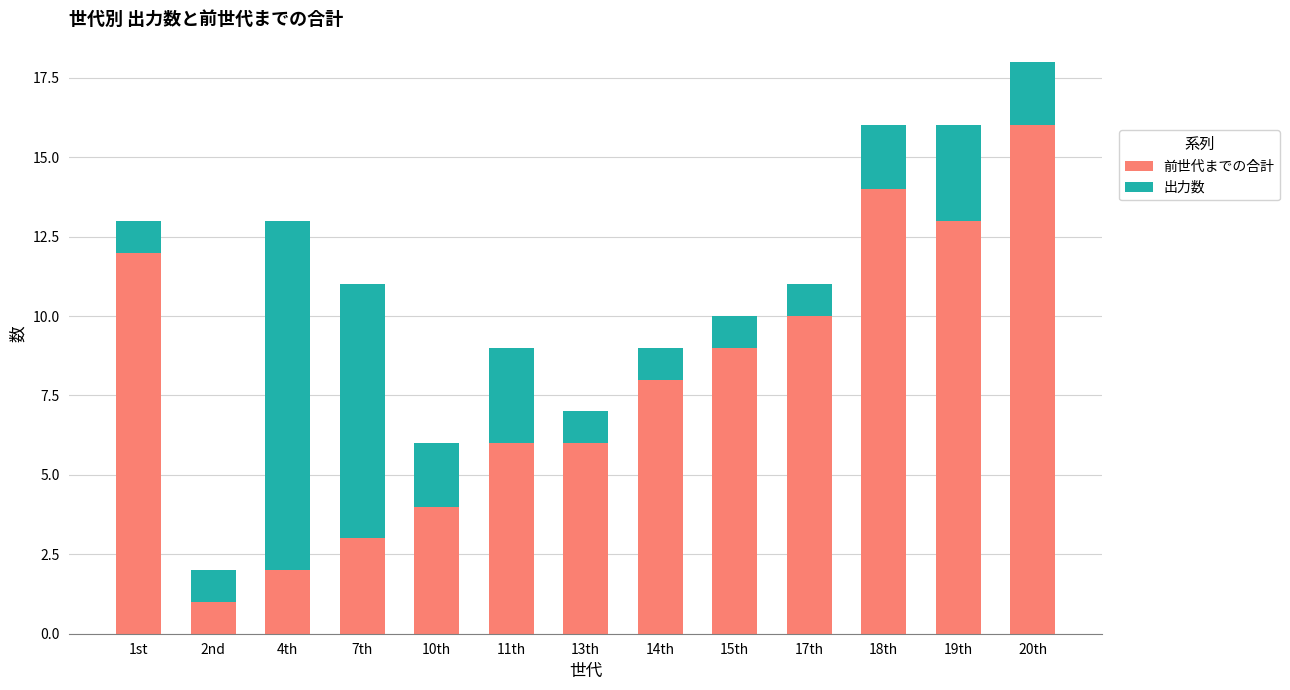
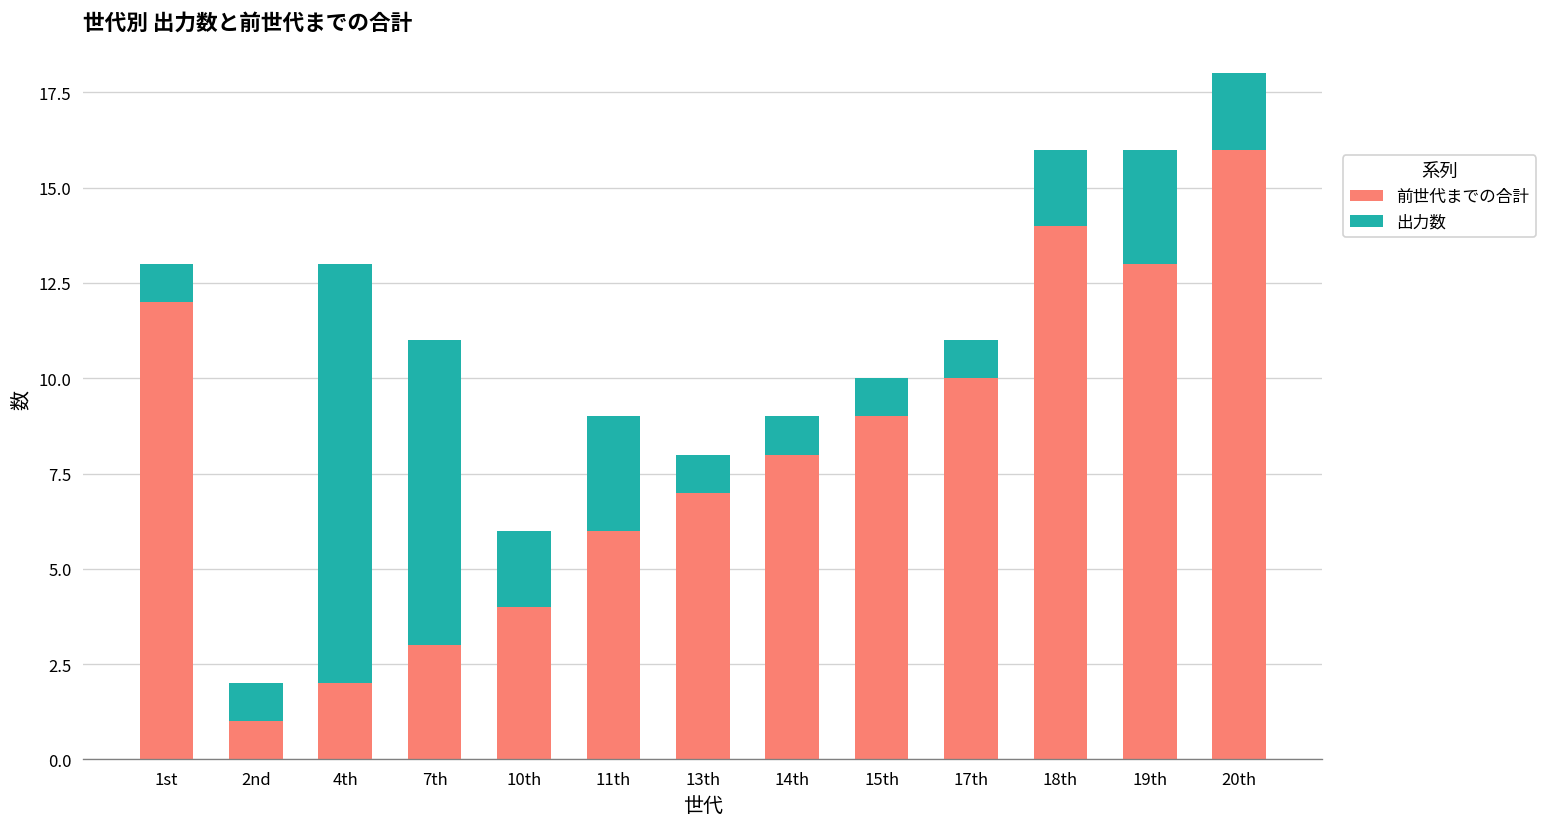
  {
    "前世代までの合計": {
      "1st": 12,
      "2nd": 1,
      "4th": 2,
      "7th": 3,
      "10th": 4,
      "11th": 6,
-     "13th": 6,
+     "13th": 7,
      "14th": 8,
      "15th": 9,
      "17th": 10,
      "18th": 14,
      "19th": 13,
      "20th": 16
    },
    "出力数": {
      "1st": 1,
      "2nd": 1,
      "4th": 11,
      "7th": 8,
      "10th": 2,
      "11th": 3,
      "13th": 1,
      "14th": 1,
      "15th": 1,
      "17th": 1,
      "18th": 2,
      "19th": 3,
      "20th": 2
    }
  }
